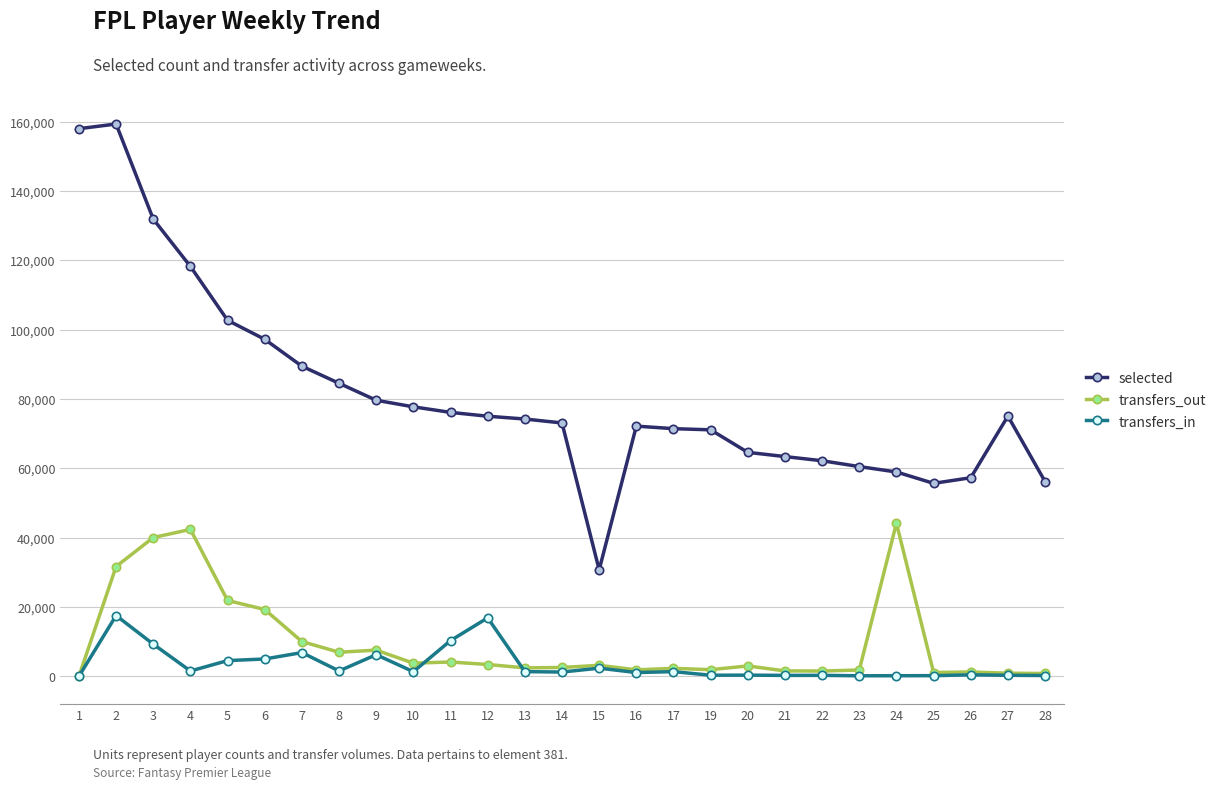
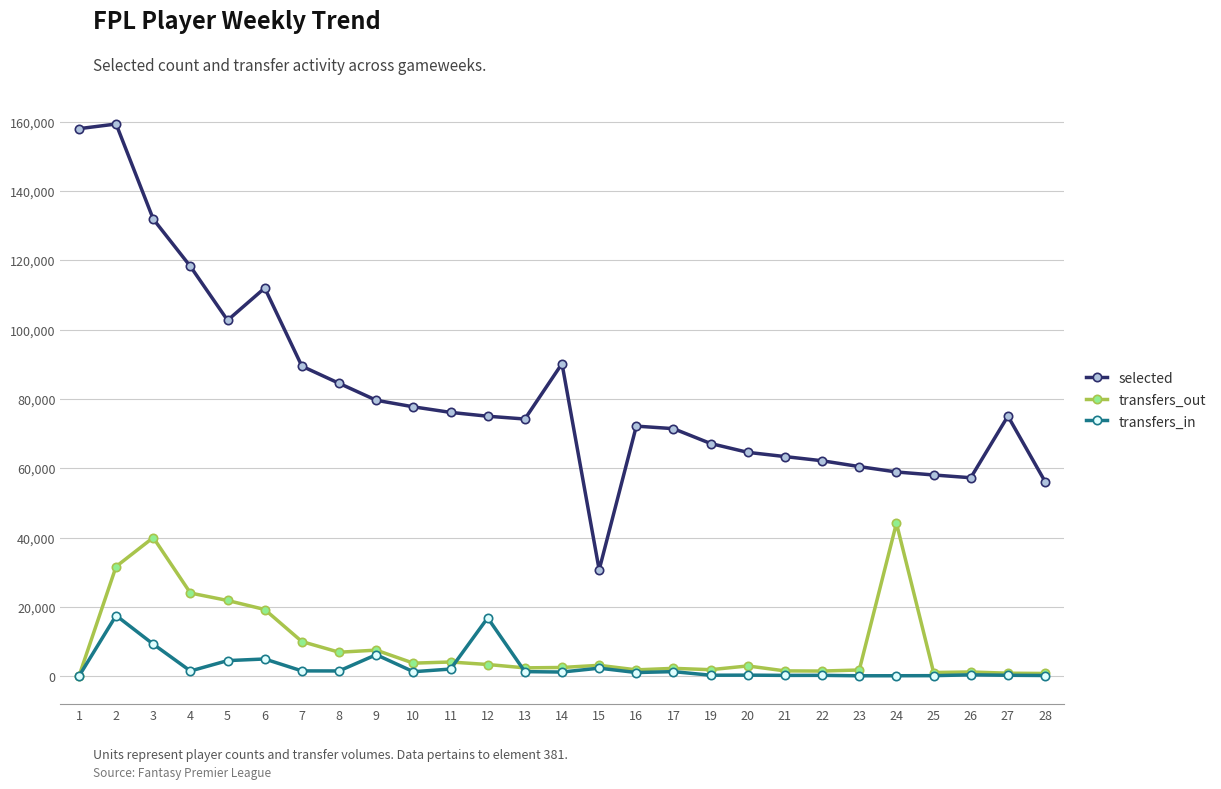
  {
    "selected": {
      "1": "158,000",
      "2": "159,000",
      "3": "132,000",
      "4": "118,000",
      "5": "103,000",
-     "6": "97,000",
+     "6": "112,000",
      "7": "89,000",
      "8": "85,000",
      "9": "80,000",
      "10": "78,000",
      "11": "76,000",
      "12": "75,000",
      "13": "74,000",
-     "14": "73,000",
+     "14": "90,000",
      "15": "31,000",
      "16": "72,000",
      "17": "71,000",
-     "19": "71,000",
+     "19": "67,000",
      "20": "65,000",
      "21": "63,000",
      "22": "62,000",
      "23": "61,000",
      "24": "59,000",
-     "25": "56,000",
+     "25": "58,000",
      "26": "57,000",
      "27": "75,000",
      "28": "56,000"
    },
    "transfers_out": {
      "2": "32,000",
      "3": "40,000",
-     "4": "42,000",
+     "4": "24,000",
      "5": "22,000",
      "6": "19,000",
      "7": "10,000",
      "8": "7,000",
      "9": "8,000",
      "10": "4,000",
      "11": "4,000",
      "12": "3,000",
      "13": "2,000",
      "14": "3,000",
      "15": "3,000",
      "16": "2,000",
      "17": "2,000",
      "19": "2,000",
      "20": "3,000",
      "21": "2,000",
      "22": "1,000",
      "23": "2,000",
      "24": "44,000",
      "25": "1,000",
      "26": "1,000"
    },
    "transfers_in": {
      "2": "18,000",
      "3": "9,000",
      "4": "2,000",
      "5": "5,000",
      "6": "5,000",
-     "7": "7,000",
+     "7": "2,000",
      "8": "2,000",
      "9": "6,000",
      "10": "1,000",
-     "11": "10,000",
+     "11": "2,000",
      "12": "17,000",
      "13": "1,000",
      "14": "1,000",
      "15": "2,000",
      "16": "1,000",
      "17": "1,000",
      "19": "0",
      "20": "0",
      "21": "0",
      "22": "0",
      "23": "0",
      "24": "0",
      "25": "0",
      "26": "0"
    }
  }
